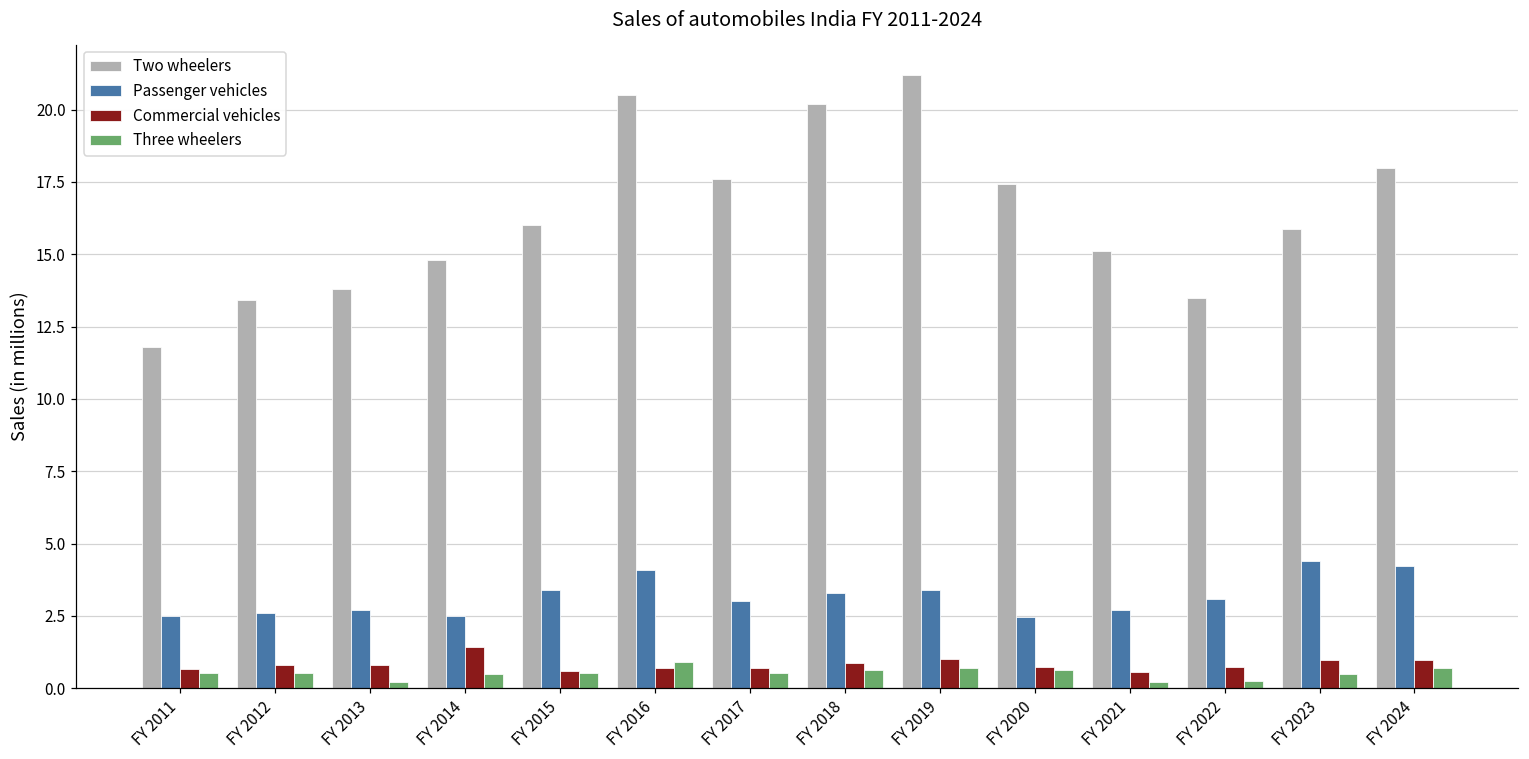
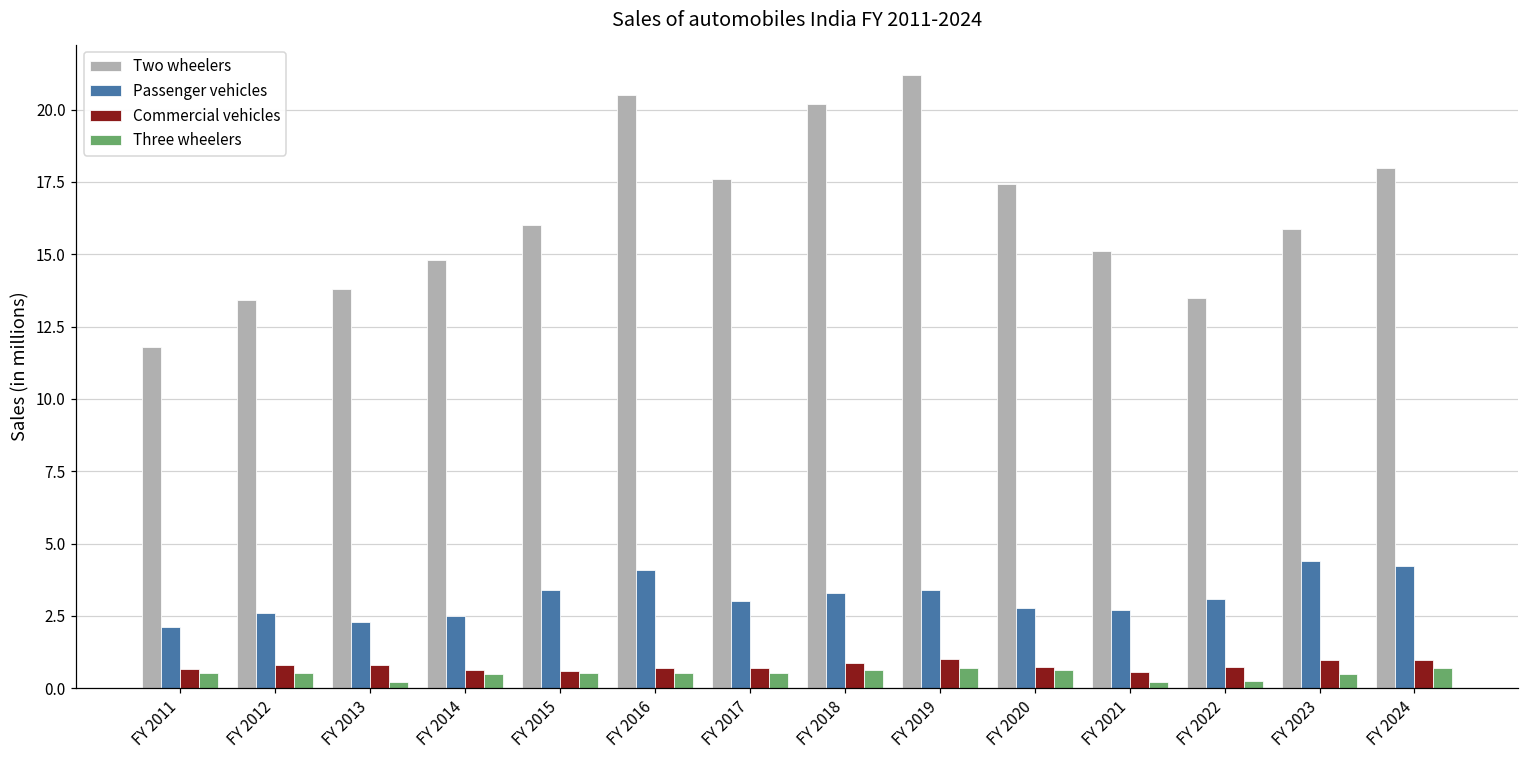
  {
    "Two wheelers": {
      "FY 2011": 11.8,
      "FY 2012": 13.4,
      "FY 2013": 13.8,
      "FY 2014": 14.8,
      "FY 2015": 16.0,
      "FY 2016": 20.5,
      "FY 2017": 17.6,
      "FY 2018": 20.2,
      "FY 2019": 21.2,
      "FY 2020": 17.4,
      "FY 2021": 15.1,
      "FY 2022": 13.5,
      "FY 2023": 15.9,
      "FY 2024": 18.0
    },
    "Passenger vehicles": {
-     "FY 2011": 2.5,
+     "FY 2011": 2.1,
      "FY 2012": 2.6,
-     "FY 2013": 2.7,
+     "FY 2013": 2.3,
      "FY 2014": 2.5,
      "FY 2015": 3.4,
      "FY 2016": 4.1,
      "FY 2017": 3.0,
      "FY 2018": 3.3,
      "FY 2019": 3.4,
-     "FY 2020": 2.5,
+     "FY 2020": 2.8,
      "FY 2021": 2.7,
      "FY 2022": 3.1,
      "FY 2023": 4.4,
      "FY 2024": 4.2
    },
    "Commercial vehicles": {
      "FY 2011": 0.7,
      "FY 2012": 0.8,
      "FY 2013": 0.8,
-     "FY 2014": 1.4,
+     "FY 2014": 0.6,
      "FY 2015": 0.6,
      "FY 2016": 0.7,
      "FY 2017": 0.7,
      "FY 2018": 0.9,
      "FY 2019": 1.0,
      "FY 2020": 0.7,
      "FY 2021": 0.6,
      "FY 2022": 0.7,
      "FY 2023": 1.0,
      "FY 2024": 1.0
    },
    "Three wheelers": {
      "FY 2011": 0.5,
      "FY 2012": 0.5,
      "FY 2013": 0.2,
      "FY 2014": 0.5,
      "FY 2015": 0.5,
-     "FY 2016": 0.9,
+     "FY 2016": 0.5,
      "FY 2017": 0.5,
      "FY 2018": 0.6,
      "FY 2019": 0.7,
      "FY 2020": 0.6,
      "FY 2021": 0.2,
      "FY 2022": 0.3,
      "FY 2023": 0.5,
      "FY 2024": 0.7
    }
  }
